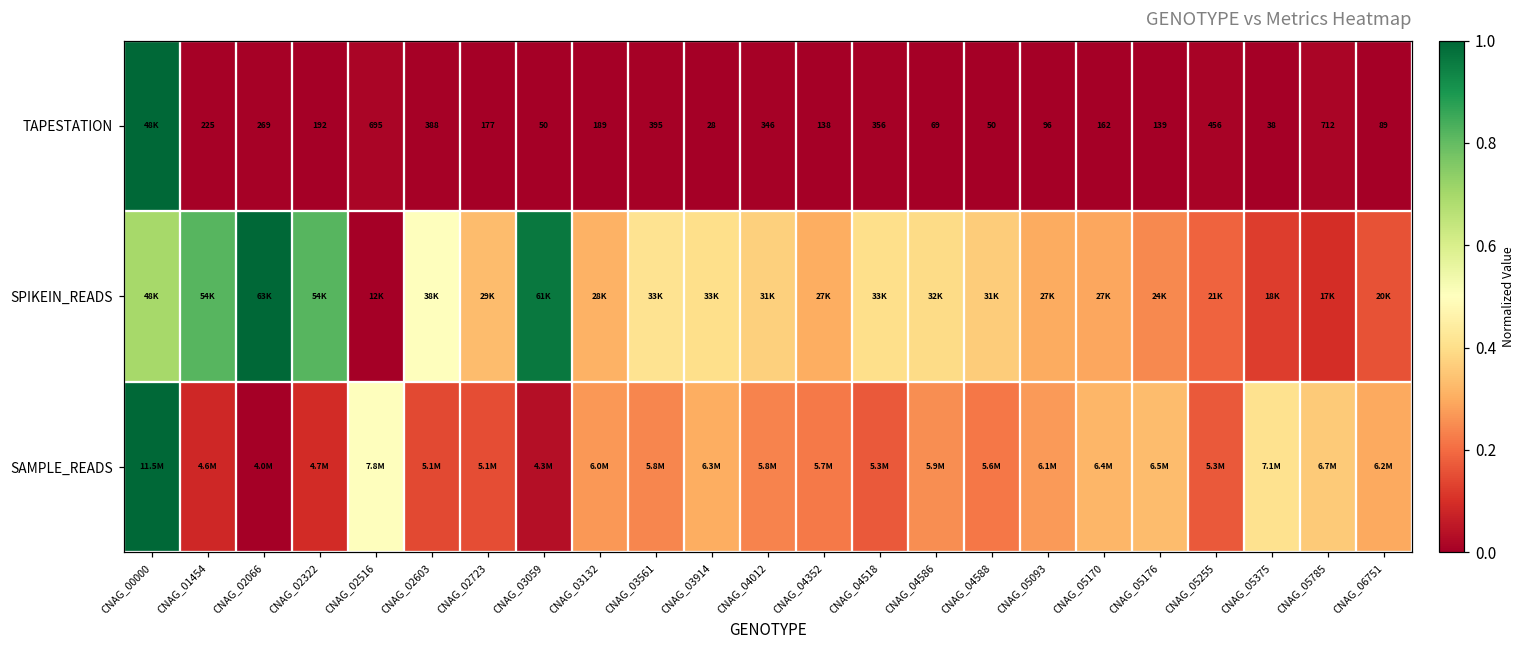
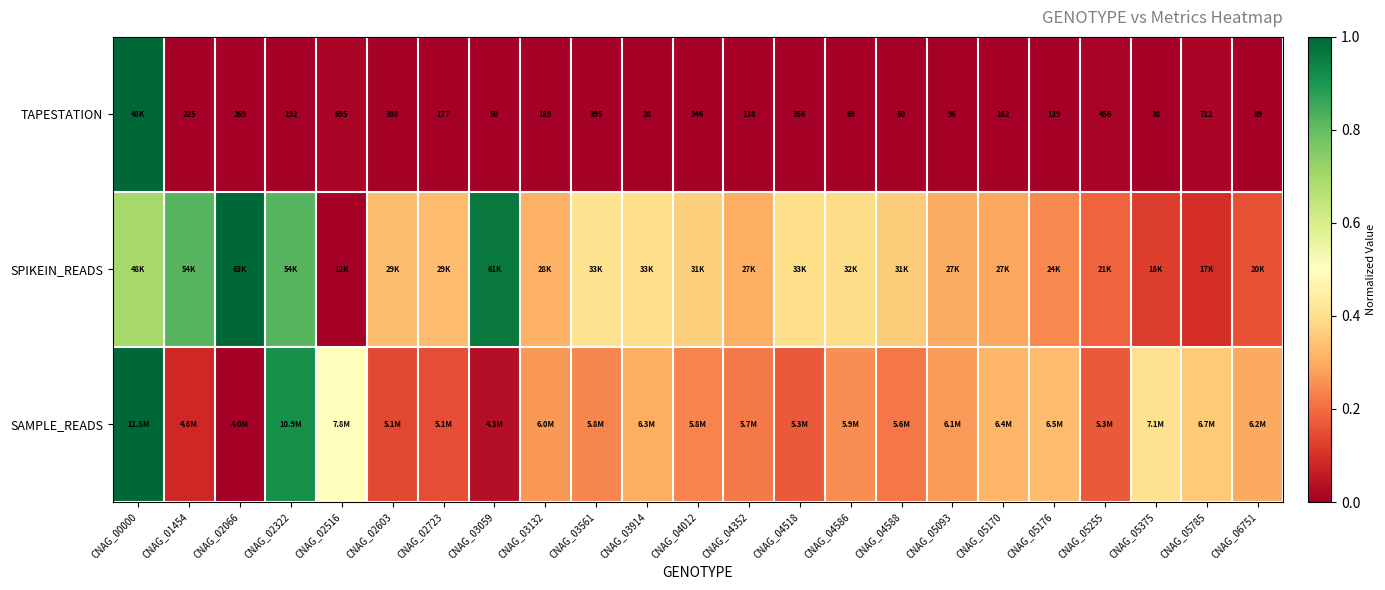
  {
    "TAPESTATION": {
      "CNAG_00000": "48K",
      "CNAG_01454": "225",
      "CNAG_02066": "269",
      "CNAG_02322": "192",
      "CNAG_02516": "695",
      "CNAG_02603": "388",
      "CNAG_02723": "177",
      "CNAG_03059": "50",
      "CNAG_03132": "189",
      "CNAG_03561": "395",
      "CNAG_03914": "28",
      "CNAG_04012": "346",
      "CNAG_04352": "138",
      "CNAG_04518": "356",
      "CNAG_04586": "69",
      "CNAG_04588": "50",
      "CNAG_05093": "96",
      "CNAG_05170": "162",
      "CNAG_05176": "139",
      "CNAG_05255": "456",
      "CNAG_05375": "38",
      "CNAG_05785": "712",
      "CNAG_06751": "89"
    },
    "SPIKEIN_READS": {
      "CNAG_00000": "48K",
      "CNAG_01454": "54K",
      "CNAG_02066": "63K",
      "CNAG_02322": "54K",
      "CNAG_02516": "12K",
-     "CNAG_02603": "38K",
+     "CNAG_02603": "29K",
      "CNAG_02723": "29K",
      "CNAG_03059": "61K",
      "CNAG_03132": "28K",
      "CNAG_03561": "33K",
      "CNAG_03914": "33K",
      "CNAG_04012": "31K",
      "CNAG_04352": "27K",
      "CNAG_04518": "33K",
      "CNAG_04586": "32K",
      "CNAG_04588": "31K",
      "CNAG_05093": "27K",
      "CNAG_05170": "27K",
      "CNAG_05176": "24K",
      "CNAG_05255": "21K",
      "CNAG_05375": "18K",
      "CNAG_05785": "17K",
      "CNAG_06751": "20K"
    },
    "SAMPLE_READS": {
      "CNAG_00000": "11.5M",
      "CNAG_01454": "4.6M",
      "CNAG_02066": "4.0M",
-     "CNAG_02322": "4.7M",
+     "CNAG_02322": "10.9M",
      "CNAG_02516": "7.8M",
      "CNAG_02603": "5.1M",
      "CNAG_02723": "5.1M",
      "CNAG_03059": "4.3M",
      "CNAG_03132": "6.0M",
      "CNAG_03561": "5.8M",
      "CNAG_03914": "6.3M",
      "CNAG_04012": "5.8M",
      "CNAG_04352": "5.7M",
      "CNAG_04518": "5.3M",
      "CNAG_04586": "5.9M",
      "CNAG_04588": "5.6M",
      "CNAG_05093": "6.1M",
      "CNAG_05170": "6.4M",
      "CNAG_05176": "6.5M",
      "CNAG_05255": "5.3M",
      "CNAG_05375": "7.1M",
      "CNAG_05785": "6.7M",
      "CNAG_06751": "6.2M"
    }
  }
